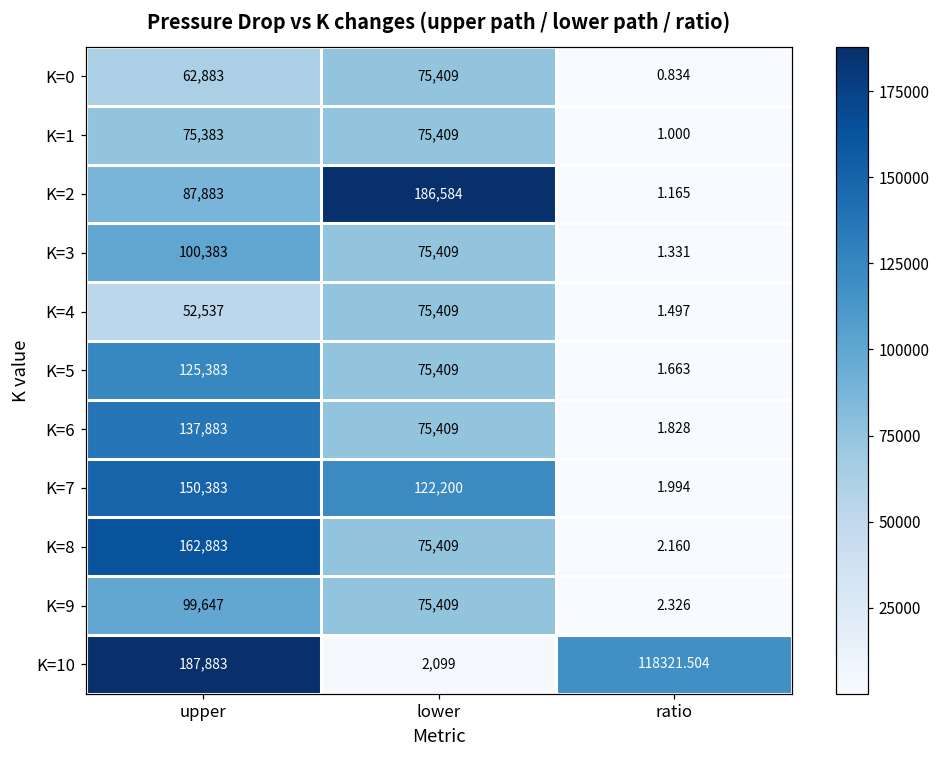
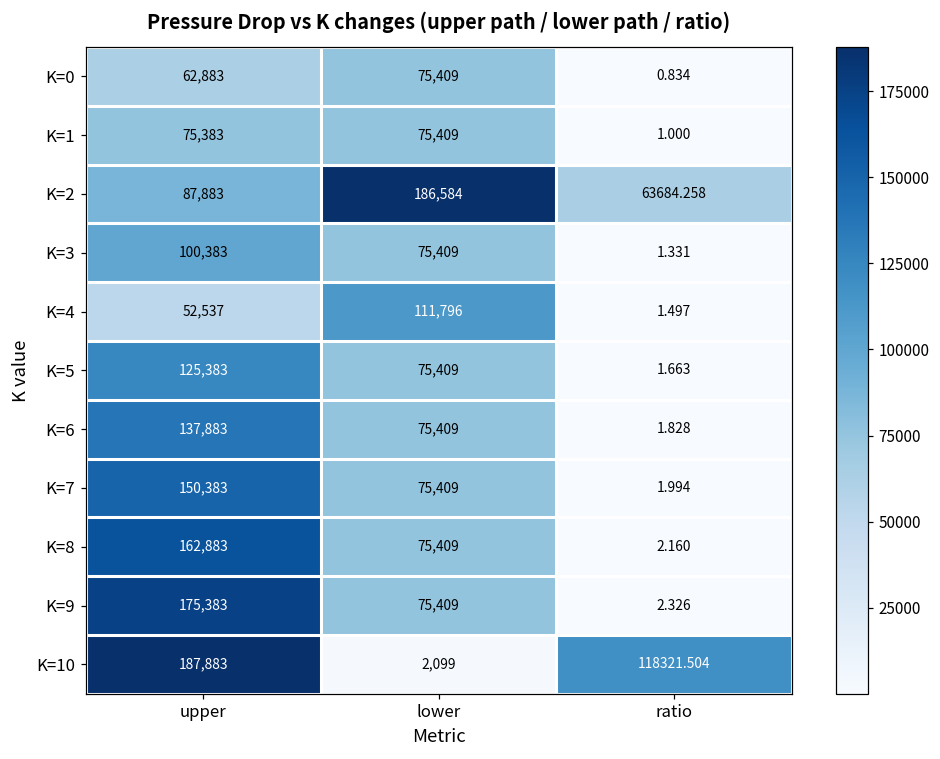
  {
    "K=0": {
      "upper": "62,883",
      "lower": "75,409",
      "ratio": "0.834"
    },
    "K=1": {
      "upper": "75,383",
      "lower": "75,409",
      "ratio": "1.000"
    },
    "K=2": {
      "upper": "87,883",
      "lower": "186,584",
-     "ratio": "1.165"
+     "ratio": "63684.258"
    },
    "K=3": {
      "upper": "100,383",
      "lower": "75,409",
      "ratio": "1.331"
    },
    "K=4": {
      "upper": "52,537",
-     "lower": "75,409",
+     "lower": "111,796",
      "ratio": "1.497"
    },
    "K=5": {
      "upper": "125,383",
      "lower": "75,409",
      "ratio": "1.663"
    },
    "K=6": {
      "upper": "137,883",
      "lower": "75,409",
      "ratio": "1.828"
    },
    "K=7": {
      "upper": "150,383",
-     "lower": "122,200",
+     "lower": "75,409",
      "ratio": "1.994"
    },
    "K=8": {
      "upper": "162,883",
      "lower": "75,409",
      "ratio": "2.160"
    },
    "K=9": {
-     "upper": "99,647",
+     "upper": "175,383",
      "lower": "75,409",
      "ratio": "2.326"
    },
    "K=10": {
      "upper": "187,883",
      "lower": "2,099",
      "ratio": "118321.504"
    }
  }
